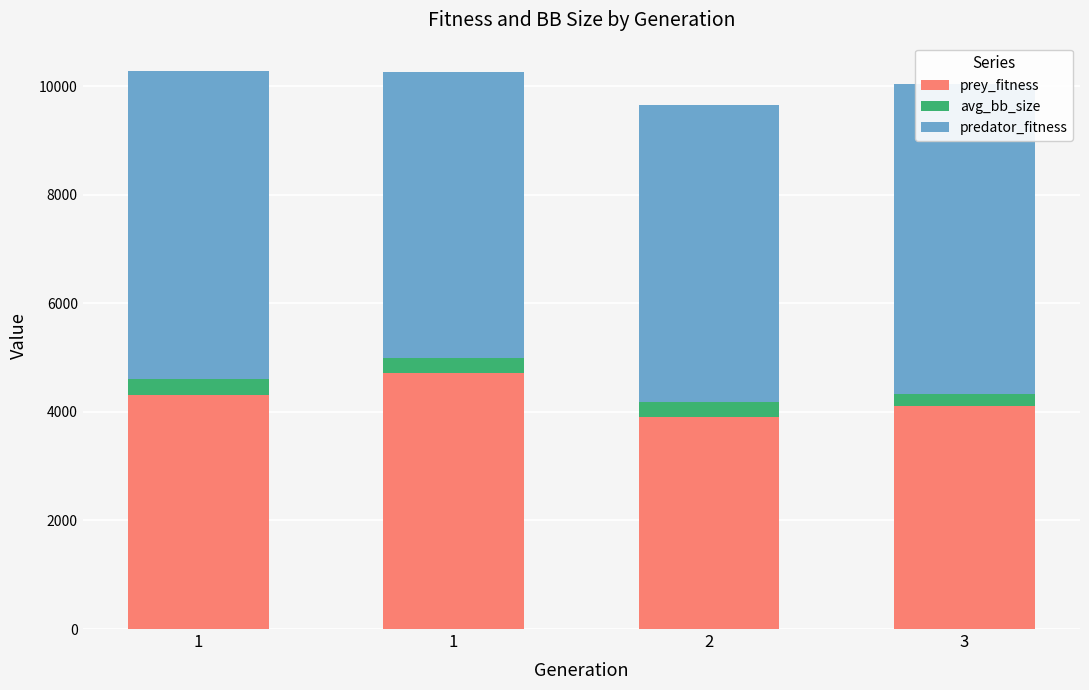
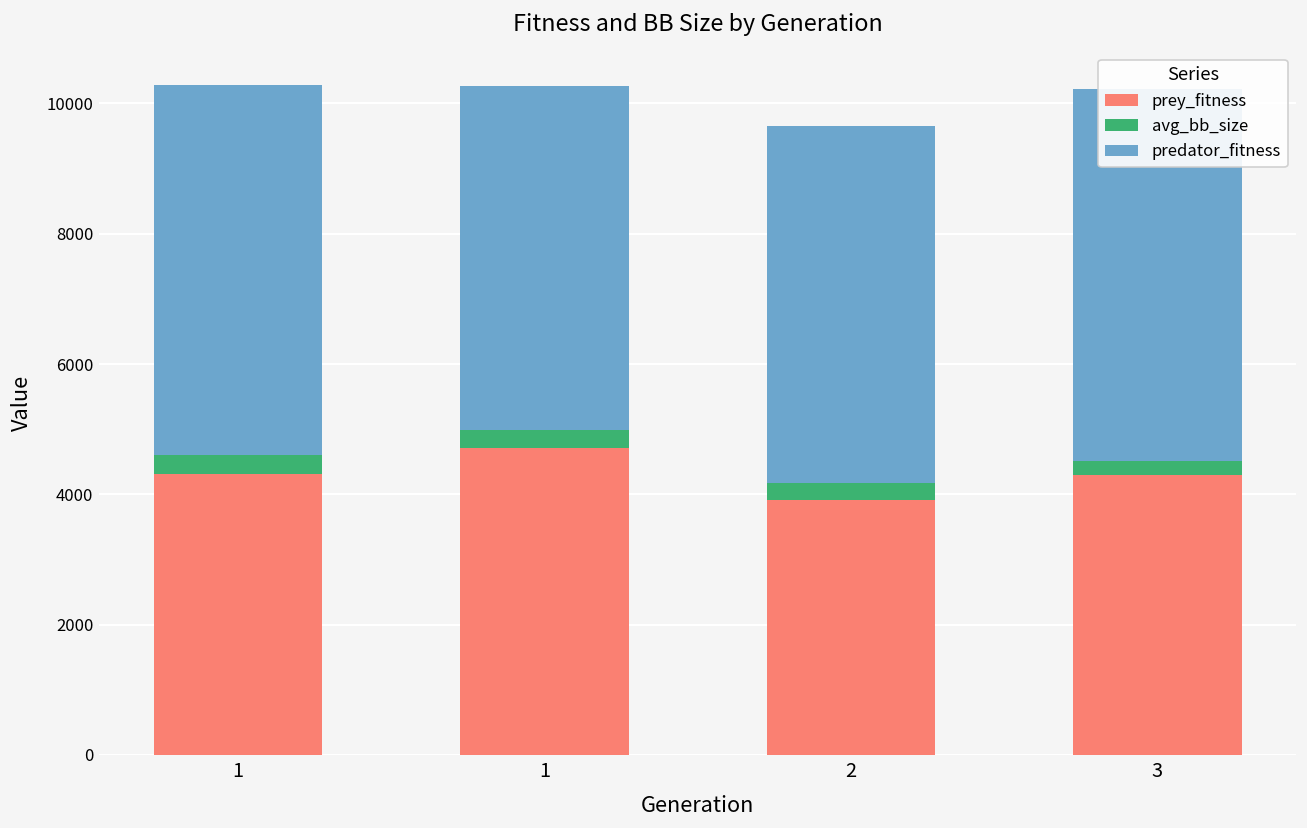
  {
    "prey_fitness": {
      "2": 3900,
-     "3": 4100
+     "3": 4300
    },
    "avg_bb_size": {
      "2": 300,
      "3": 200
    },
    "predator_fitness": {
      "2": 5500
    }
  }
